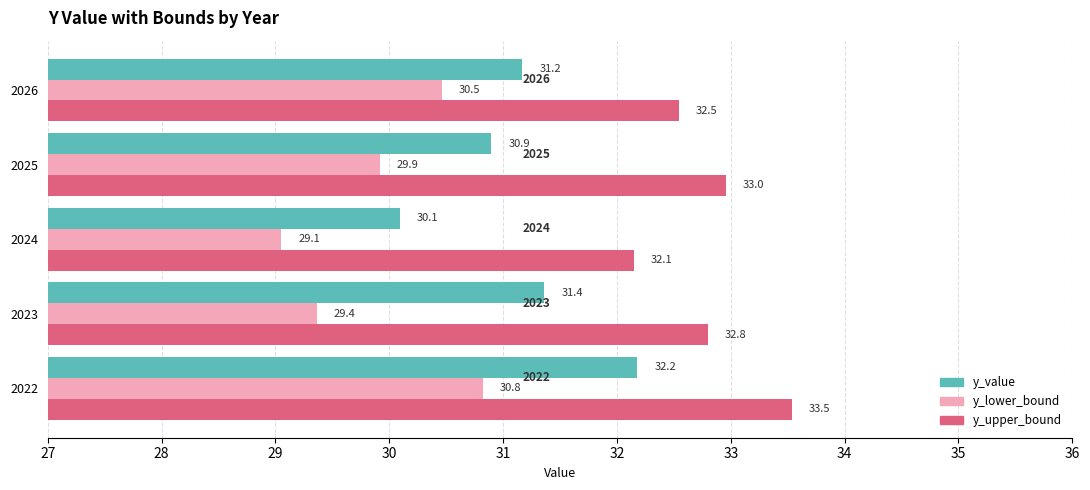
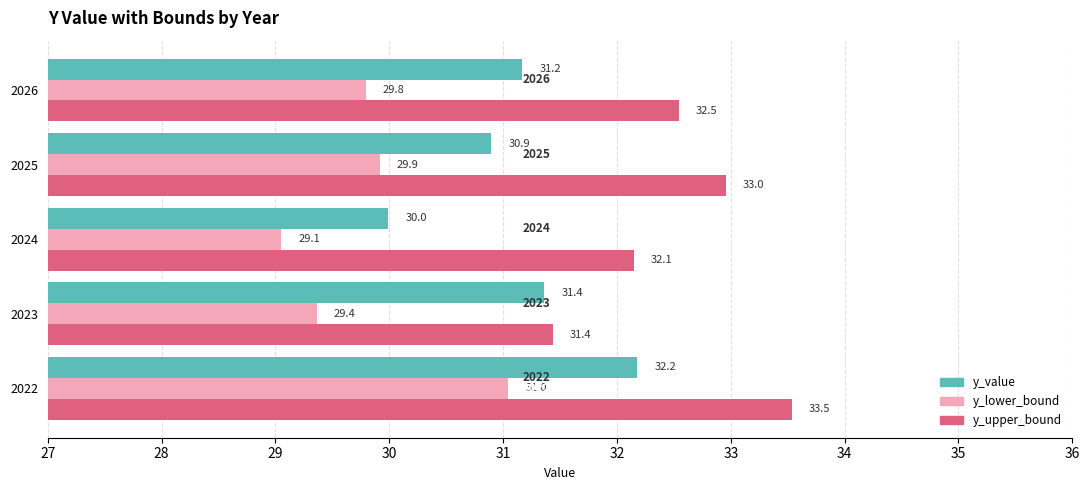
  {
    "y_value": {
      "2026": 31.2,
      "2025": 30.9,
-     "2024": 30.1,
+     "2024": 30.0,
      "2023": 31.4,
      "2022": 32.2
    },
    "y_lower_bound": {
-     "2026": 30.5,
+     "2026": 29.8,
      "2025": 29.9,
      "2024": 29.1,
      "2023": 29.4,
-     "2022": 30.8
+     "2022": 31.0
    },
    "y_upper_bound": {
      "2026": 32.5,
      "2025": 33.0,
      "2024": 32.1,
-     "2023": 32.8,
+     "2023": 31.4,
      "2022": 33.5
    }
  }
